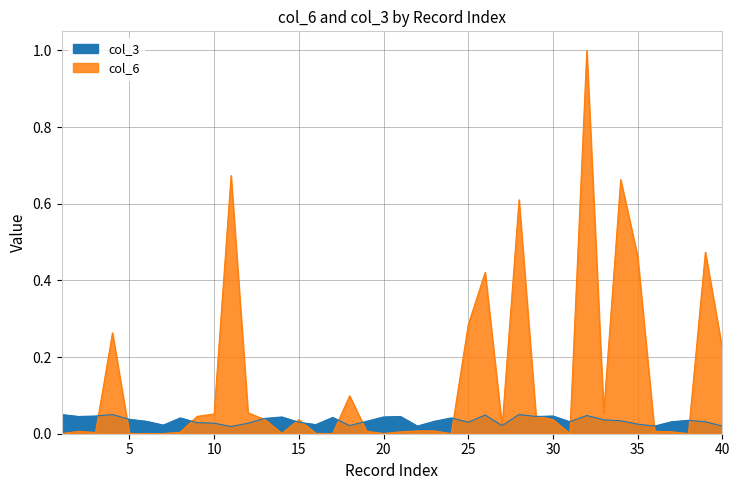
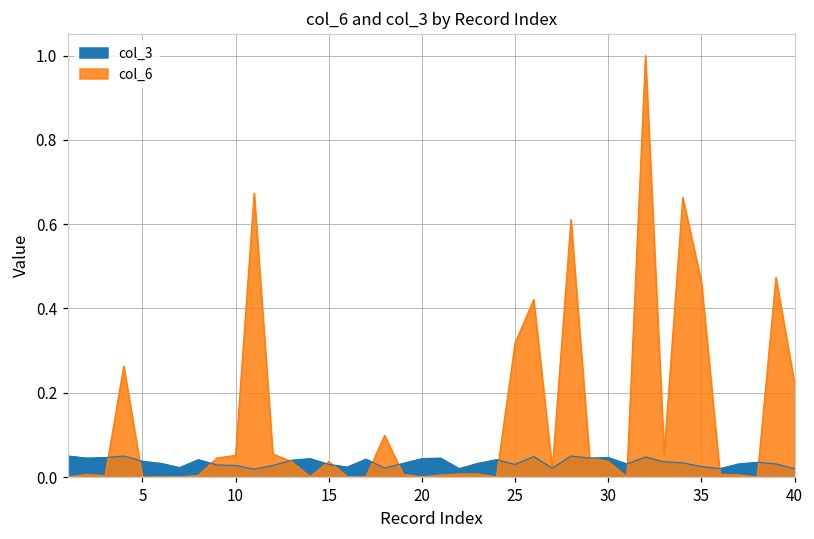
  {
    "col_6": {
      "5": 0.00,
      "10": 0.05,
      "15": 0.04,
      "20": 0.00,
-     "25": 0.28,
+     "25": 0.32,
      "30": 0.04,
      "35": 0.46,
      "40": 0.22
    },
    "col_3": {
      "5": 0.04,
      "10": 0.03,
      "15": 0.03,
      "20": 0.04,
      "25": 0.03,
      "30": 0.05,
      "35": 0.03,
      "40": 0.02
    }
  }
